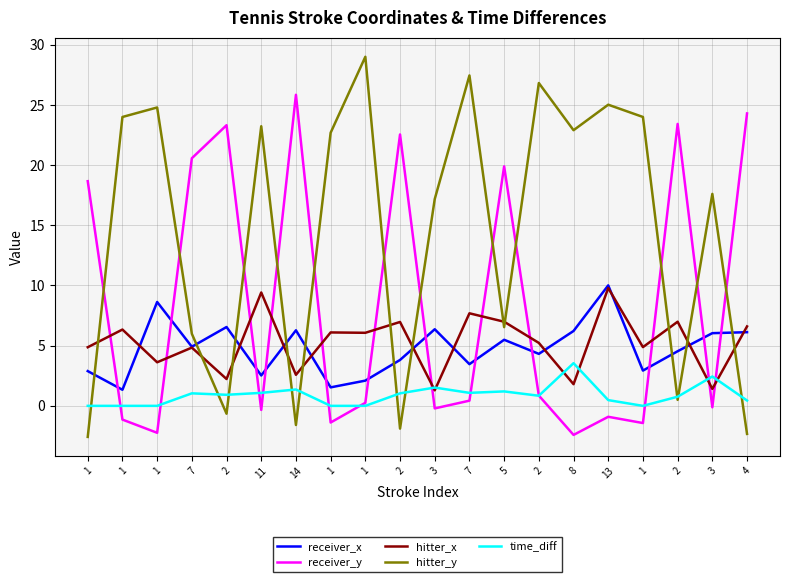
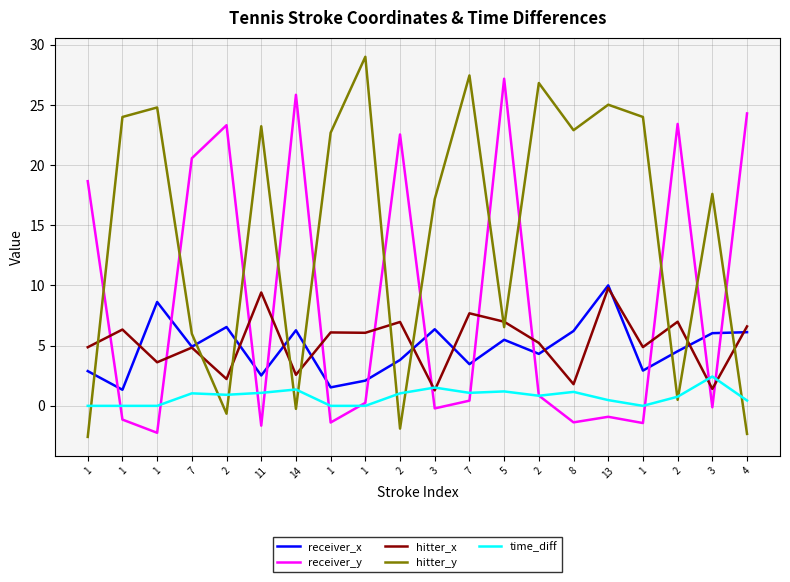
  {
    "receiver_x": {
      "11": 2.5,
      "14": 6.3,
      "5": 5.5,
      "8": 6.2,
      "13": 10.0,
      "4": 6.1
    },
    "receiver_y": {
-     "11": -0.3,
+     "11": -1.6,
      "14": 25.8,
-     "5": 19.9,
-     "8": -2.4,
+     "5": 27.2,
+     "8": -1.4,
      "13": -0.9,
      "4": 24.3
    },
    "hitter_x": {
      "11": 9.4,
      "14": 2.6,
      "5": 7.0,
      "8": 1.8,
      "13": 9.8,
      "4": 6.6
    },
    "hitter_y": {
      "11": 23.2,
-     "14": -1.6,
+     "14": -0.3,
      "5": 6.5,
      "8": 22.9,
      "13": 25.0,
      "4": -2.3
    },
    "time_diff": {
      "11": 1.1,
      "14": 1.4,
      "5": 1.2,
-     "8": 3.5,
+     "8": 1.2,
      "13": 0.5,
      "4": 0.4
    }
  }
